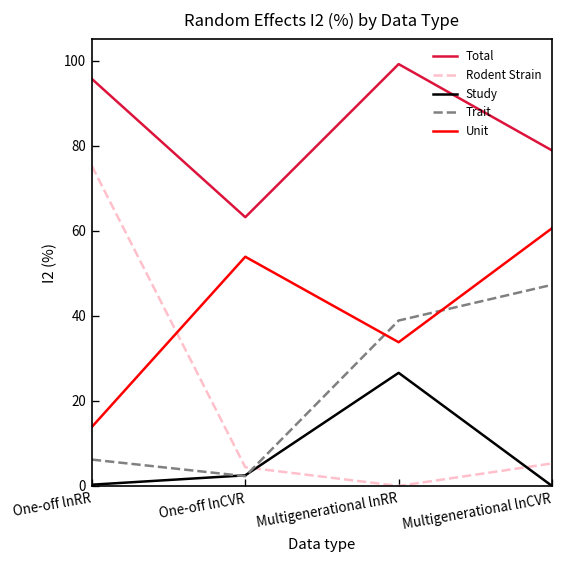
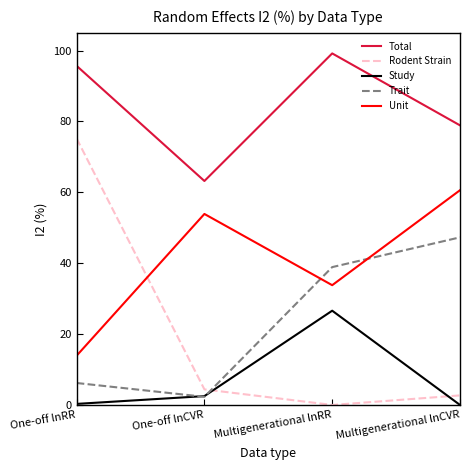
  {
    "Total": {
      "One-off lnRR": 96,
      "One-off lnCVR": 63,
      "Multigenerational lnRR": 99,
      "Multigenerational lnCVR": 79
    },
    "Rodent Strain": {
      "One-off lnRR": 75,
      "One-off lnCVR": 4,
      "Multigenerational lnRR": 0,
-     "Multigenerational lnCVR": 5
+     "Multigenerational lnCVR": 3
    },
    "Study": {
      "One-off lnRR": 0,
      "Multigenerational lnRR": 27,
      "Multigenerational lnCVR": 0
    },
    "Trait": {
      "One-off lnRR": 6,
      "Multigenerational lnRR": 39,
      "Multigenerational lnCVR": 47
    },
    "Unit": {
      "One-off lnRR": 14,
      "One-off lnCVR": 54,
      "Multigenerational lnRR": 34,
      "Multigenerational lnCVR": 61
    }
  }
